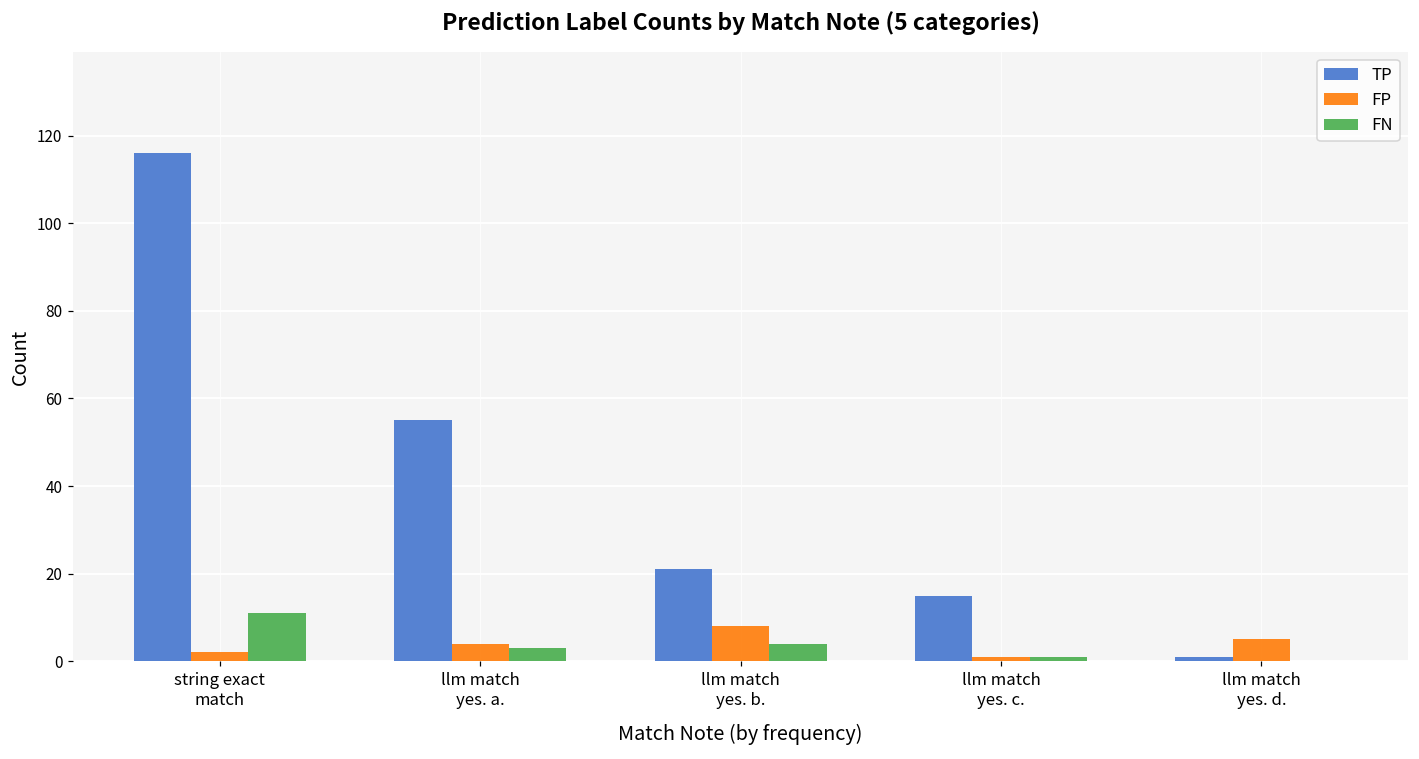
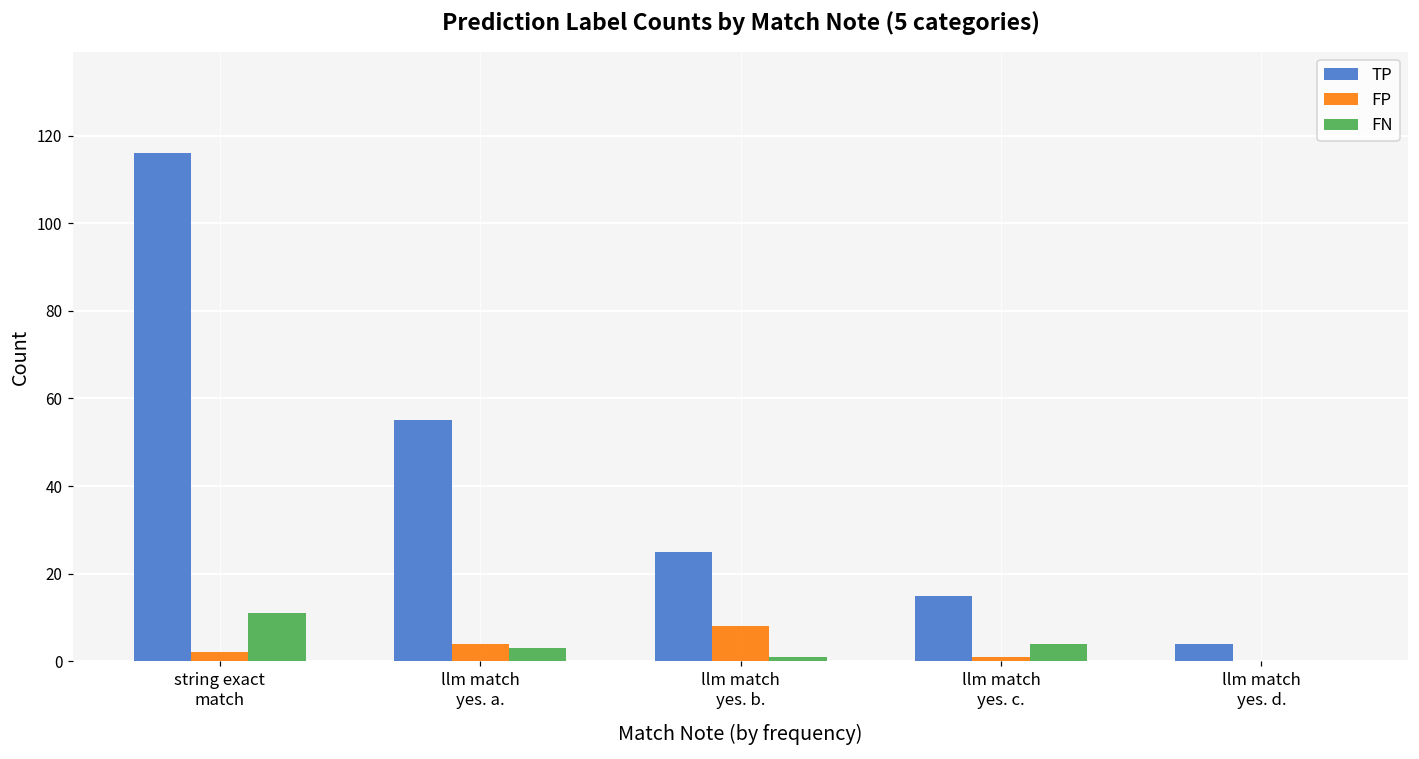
  {
    "TP": {
      "string exact match": 116,
      "llm match yes. a.": 55,
-     "llm match yes. b.": 21,
+     "llm match yes. b.": 25,
      "llm match yes. c.": 15,
-     "llm match yes. d.": 1
+     "llm match yes. d.": 4
    },
    "FP": {
      "string exact match": 2,
      "llm match yes. a.": 4,
      "llm match yes. b.": 8,
      "llm match yes. c.": 1,
-     "llm match yes. d.": 5
+     "llm match yes. d.": 0
    },
    "FN": {
      "string exact match": 11,
      "llm match yes. a.": 3,
-     "llm match yes. b.": 4,
-     "llm match yes. c.": 1,
+     "llm match yes. b.": 1,
+     "llm match yes. c.": 4,
      "llm match yes. d.": 0
    }
  }
